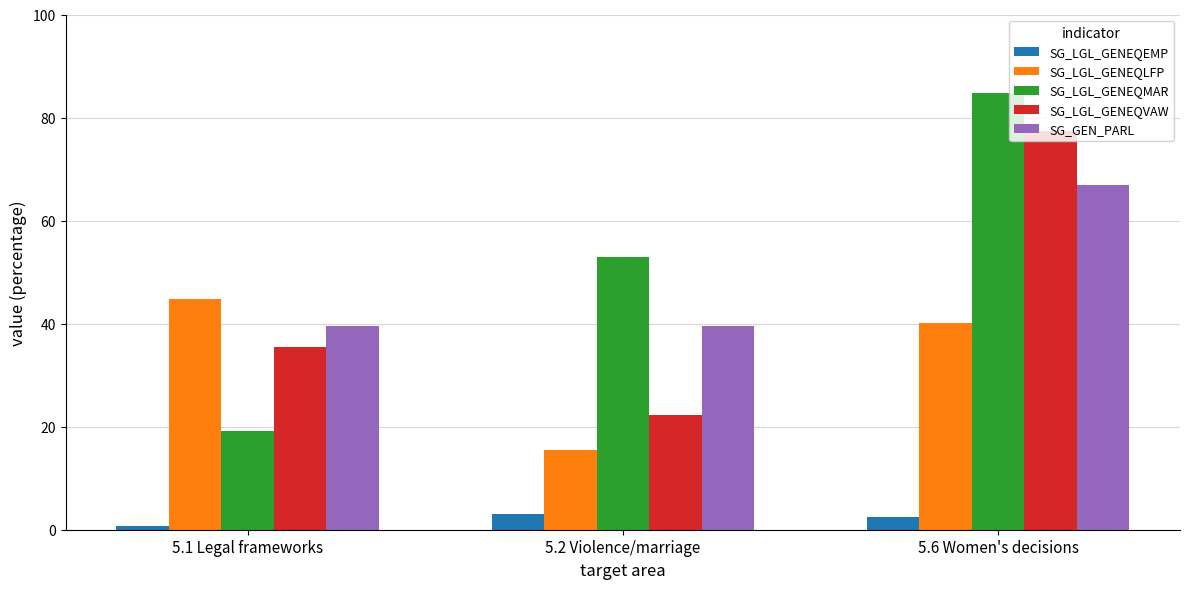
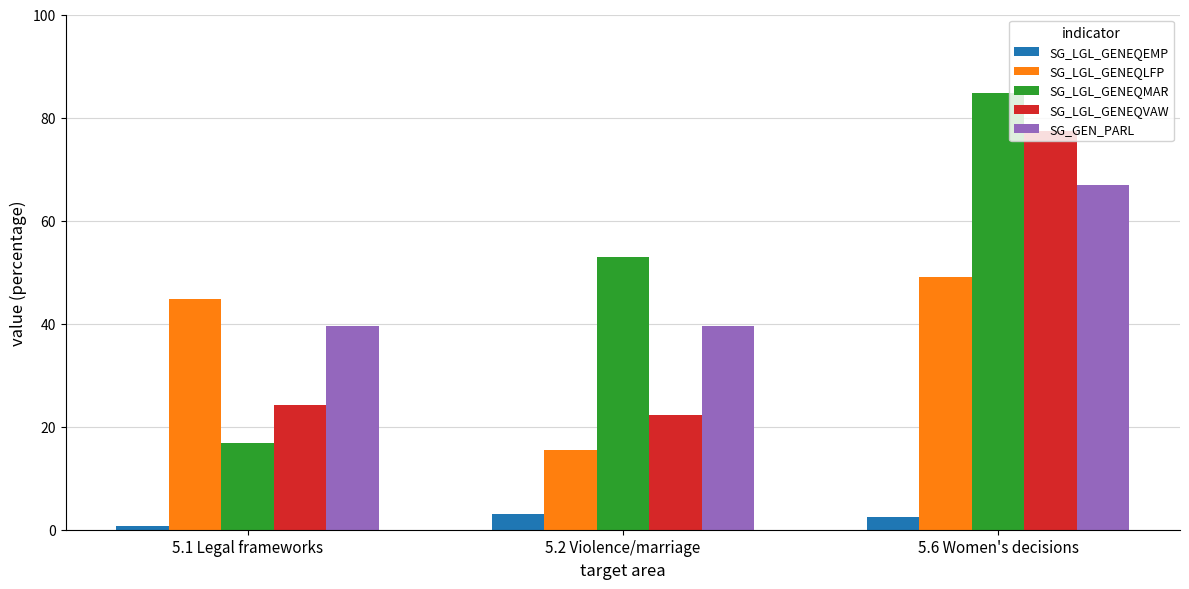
  {
    "SG_LGL_GENEQEMP": {
      "5.1 Legal frameworks": 1,
      "5.2 Violence/marriage": 3,
      "5.6 Women's decisions": 2
    },
    "SG_LGL_GENEQLFP": {
      "5.1 Legal frameworks": 45,
      "5.2 Violence/marriage": 16,
-     "5.6 Women's decisions": 40
+     "5.6 Women's decisions": 49
    },
    "SG_LGL_GENEQMAR": {
-     "5.1 Legal frameworks": 19,
+     "5.1 Legal frameworks": 17,
      "5.2 Violence/marriage": 53,
      "5.6 Women's decisions": 85
    },
    "SG_LGL_GENEQVAW": {
-     "5.1 Legal frameworks": 36,
+     "5.1 Legal frameworks": 24,
      "5.2 Violence/marriage": 22
    },
    "SG_GEN_PARL": {
      "5.1 Legal frameworks": 40,
      "5.2 Violence/marriage": 40,
      "5.6 Women's decisions": 67
    }
  }
